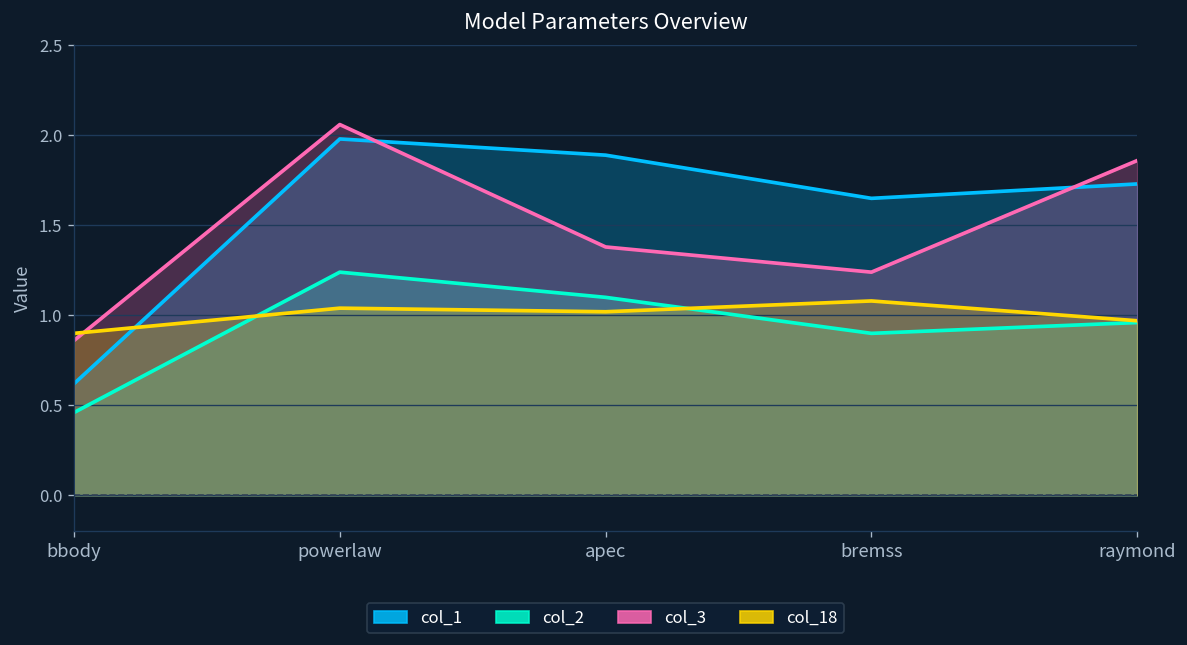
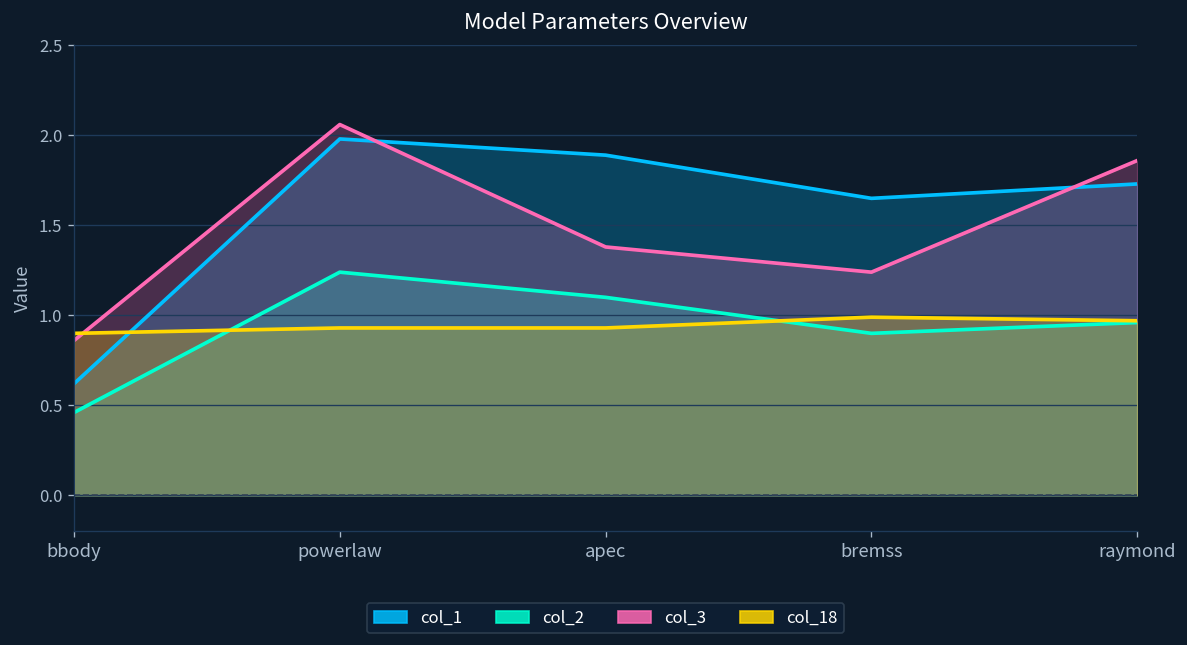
  {
    "col_3": {
      "bbody": 0.86,
      "powerlaw": 2.06,
      "apec": 1.38,
      "bremss": 1.24,
      "raymond": 1.86
    },
    "col_18": {
      "bbody": 0.90,
-     "powerlaw": 1.04,
-     "apec": 1.02,
-     "bremss": 1.08
+     "powerlaw": 0.93,
+     "apec": 0.93,
+     "bremss": 0.99
    }
  }
